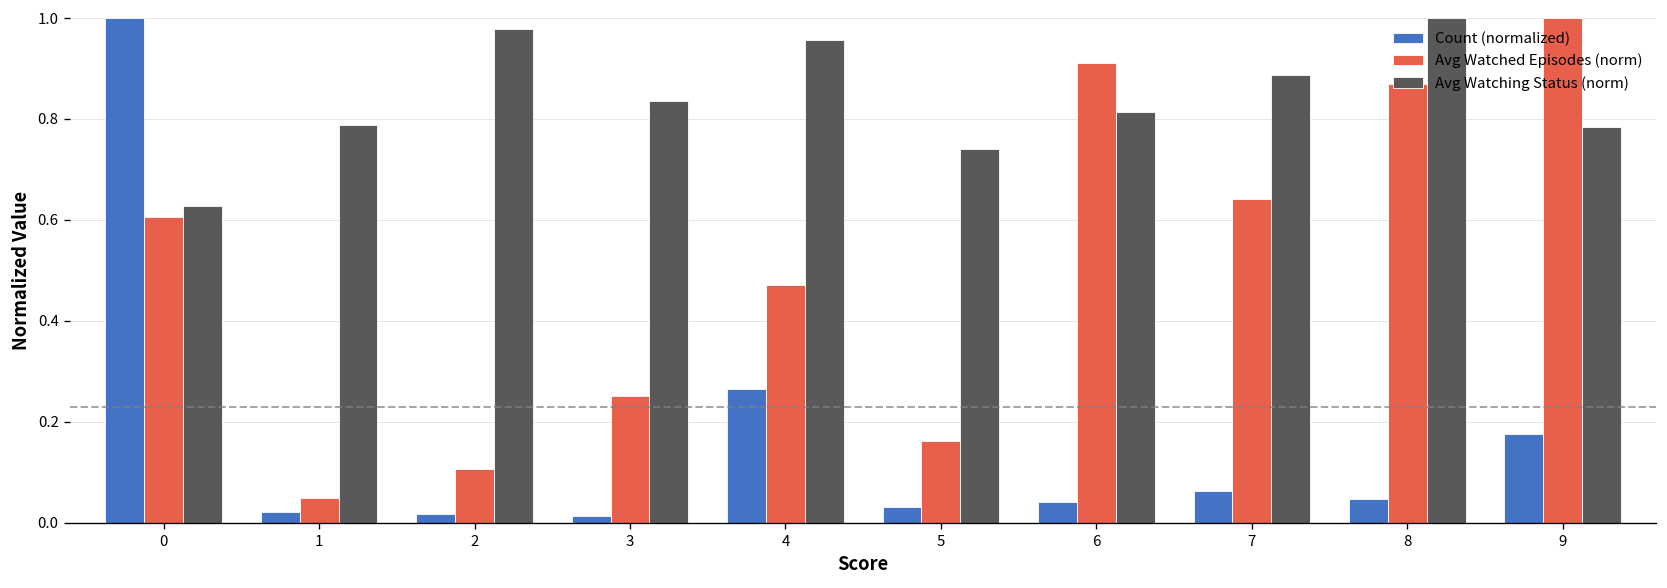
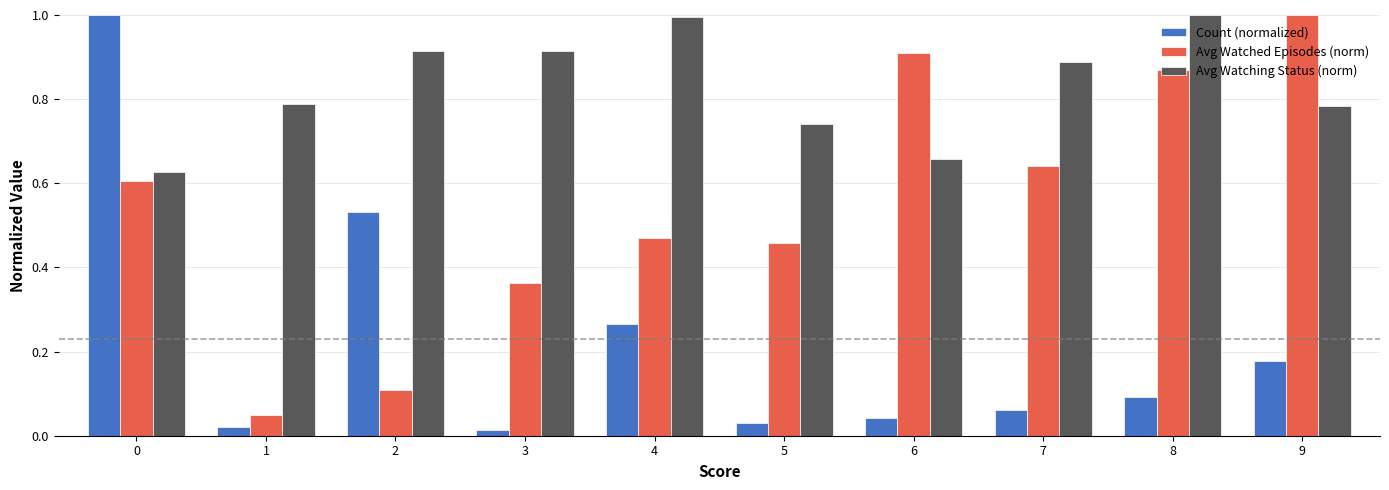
  {
    "Count (normalized)": {
      "0": 1.00,
      "1": 0.02,
-     "2": 0.02,
+     "2": 0.53,
      "3": 0.01,
      "4": 0.27,
      "5": 0.03,
      "6": 0.04,
      "7": 0.06,
-     "8": 0.05,
+     "8": 0.09,
      "9": 0.18
    },
    "Avg Watched Episodes (norm)": {
      "0": 0.61,
      "1": 0.05,
      "2": 0.11,
-     "3": 0.25,
+     "3": 0.36,
      "4": 0.47,
-     "5": 0.16,
+     "5": 0.46,
      "6": 0.91,
      "7": 0.64,
      "8": 0.87,
      "9": 1.00
    },
    "Avg Watching Status (norm)": {
      "0": 0.63,
      "1": 0.79,
-     "2": 0.98,
-     "3": 0.84,
-     "4": 0.96,
+     "2": 0.91,
+     "3": 0.91,
+     "4": 1.00,
      "5": 0.74,
-     "6": 0.81,
+     "6": 0.66,
      "7": 0.89,
      "8": 1.00,
      "9": 0.78
    }
  }
